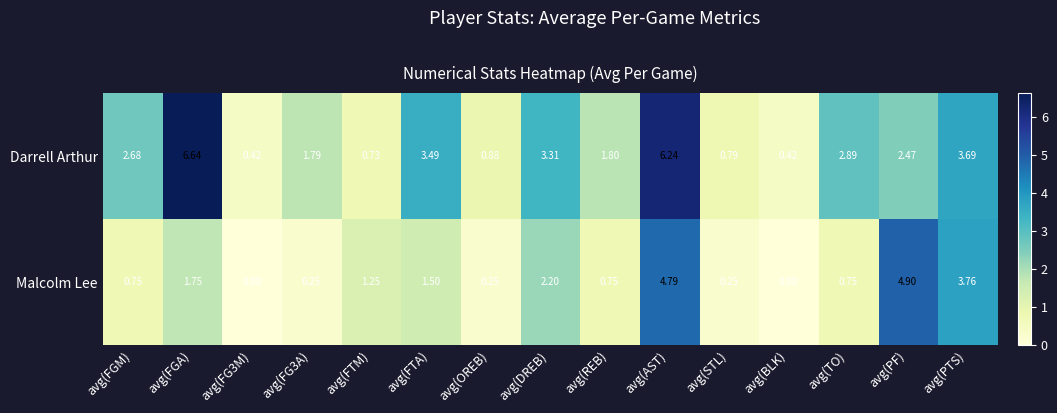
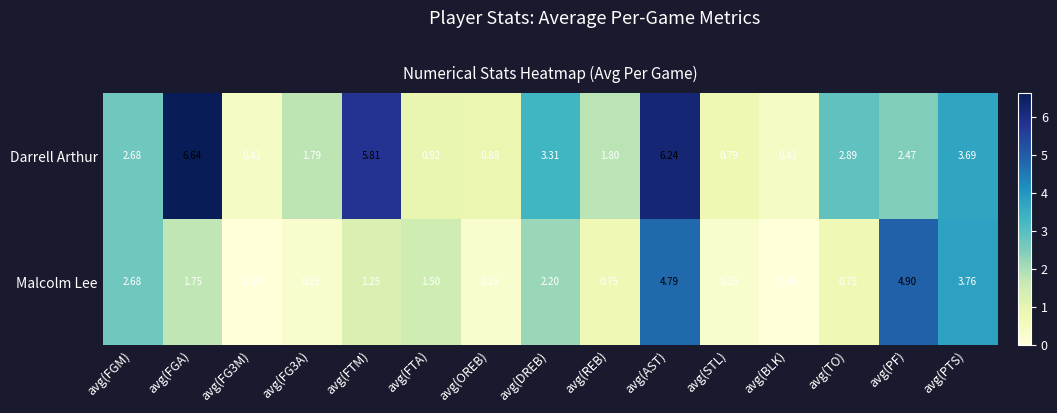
  {
    "Darrell Arthur": {
      "avg(FGM)": 2.68,
      "avg(FGA)": 6.64,
      "avg(FG3M)": 0.42,
      "avg(FG3A)": 1.79,
-     "avg(FTM)": 0.73,
-     "avg(FTA)": 3.49,
+     "avg(FTM)": 5.81,
+     "avg(FTA)": 0.92,
      "avg(OREB)": 0.88,
      "avg(DREB)": 3.31,
      "avg(REB)": 1.80,
      "avg(AST)": 6.24,
      "avg(STL)": 0.79,
      "avg(BLK)": 0.42,
      "avg(TO)": 2.89,
      "avg(PF)": 2.47,
      "avg(PTS)": 3.69
    },
    "Malcolm Lee": {
-     "avg(FGM)": 0.75,
+     "avg(FGM)": 2.68,
      "avg(FGA)": 1.75,
      "avg(FG3A)": 0.25,
      "avg(FTM)": 1.25,
      "avg(FTA)": 1.50,
      "avg(OREB)": 0.25,
      "avg(DREB)": 2.20,
      "avg(REB)": 0.75,
      "avg(AST)": 4.79,
      "avg(STL)": 0.25,
      "avg(TO)": 0.75,
      "avg(PF)": 4.90,
      "avg(PTS)": 3.76
    }
  }
